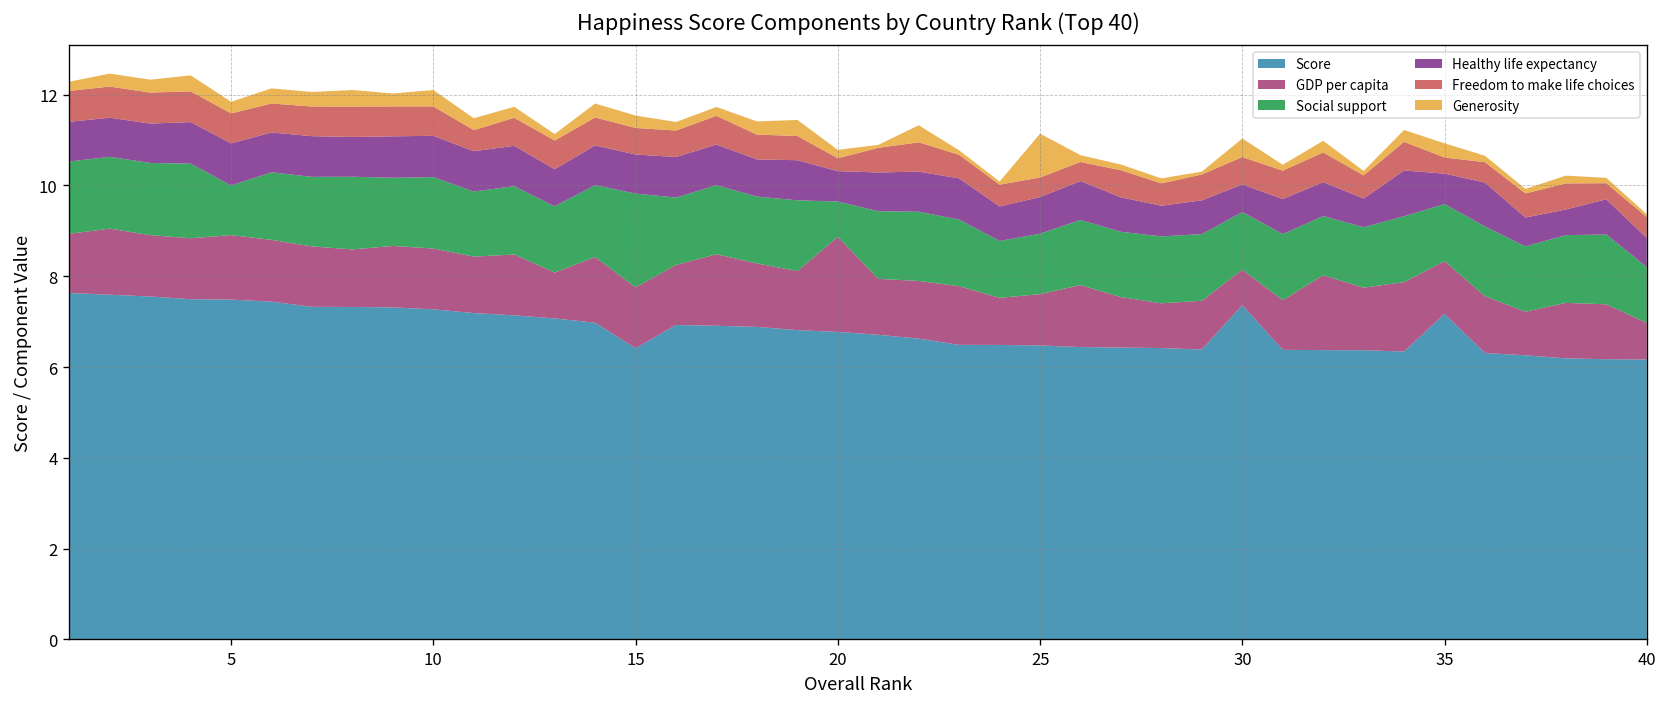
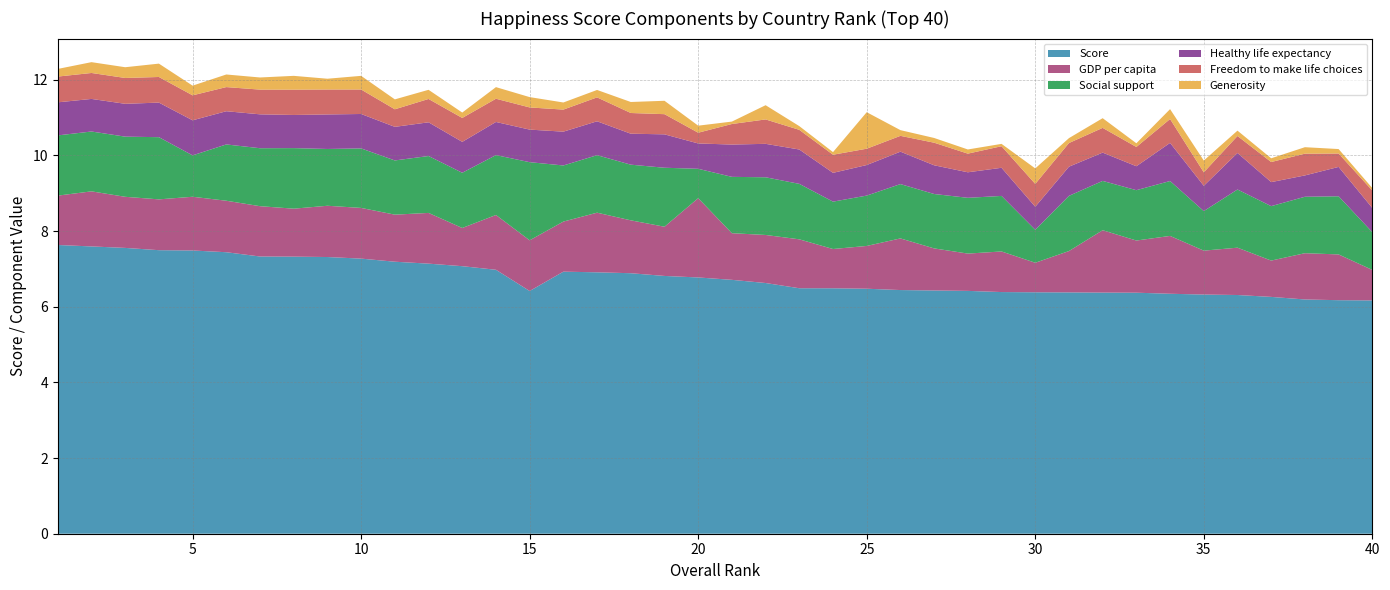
  {
    "Score": {
      "5": 7.5,
      "10": 7.3,
      "15": 6.4,
      "20": 6.8,
      "25": 6.5,
-     "30": 7.4,
-     "35": 7.2,
+     "30": 6.4,
+     "35": 6.3,
      "40": 6.2
    },
    "Social support": {
      "5": 1.1,
      "10": 1.6,
      "15": 2.1,
      "20": 0.8,
      "25": 1.3,
-     "30": 1.3,
-     "35": 1.3,
-     "40": 1.2
+     "30": 0.9,
+     "35": 1.0,
+     "40": 1.0
    },
    "Generosity": {
      "5": 0.3,
      "10": 0.4,
      "15": 0.3,
      "20": 0.2,
      "25": 1.0,
      "30": 0.4,
      "35": 0.3
    }
  }
